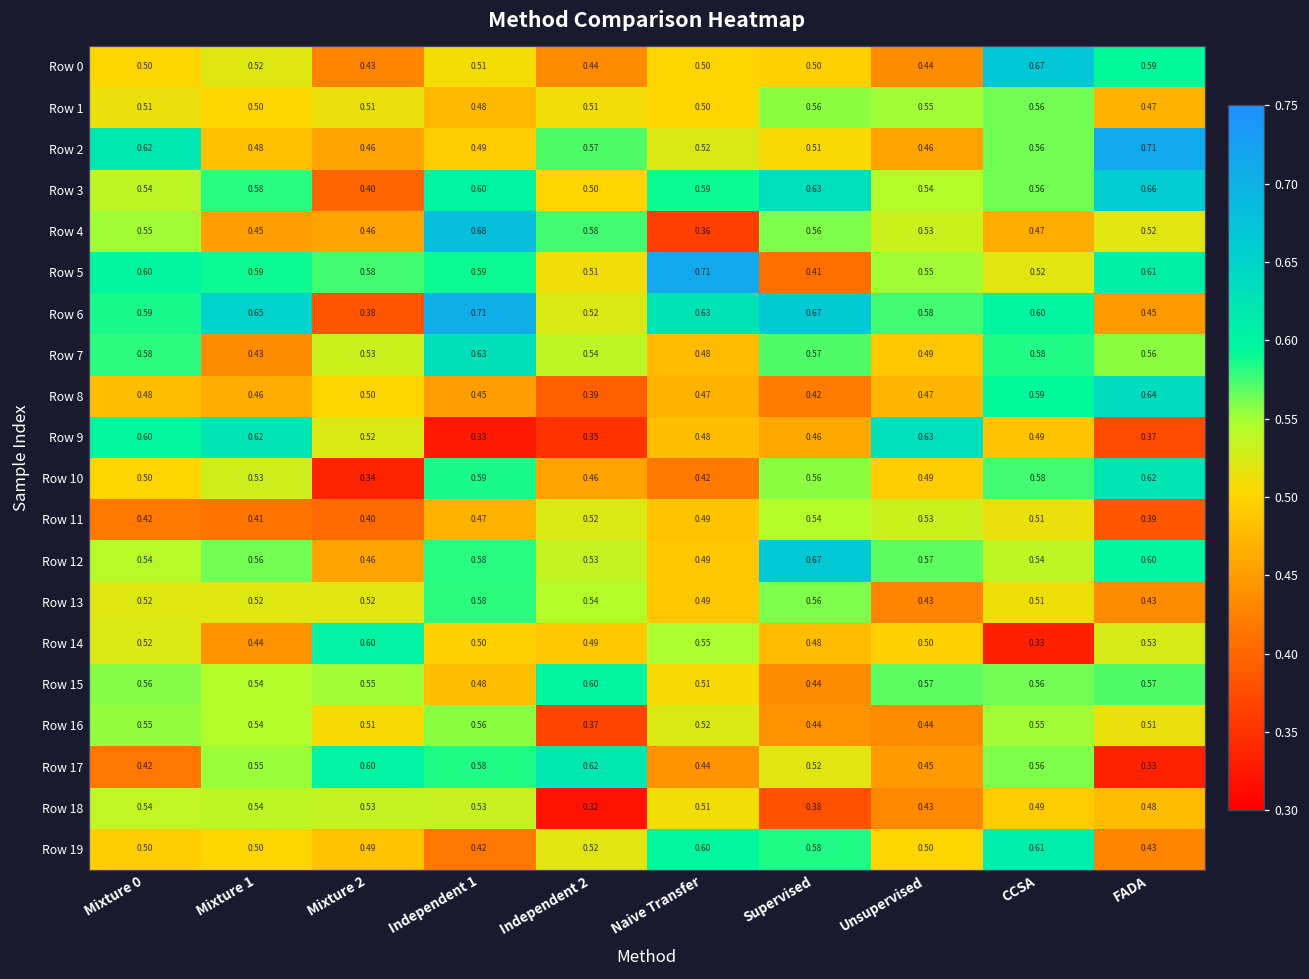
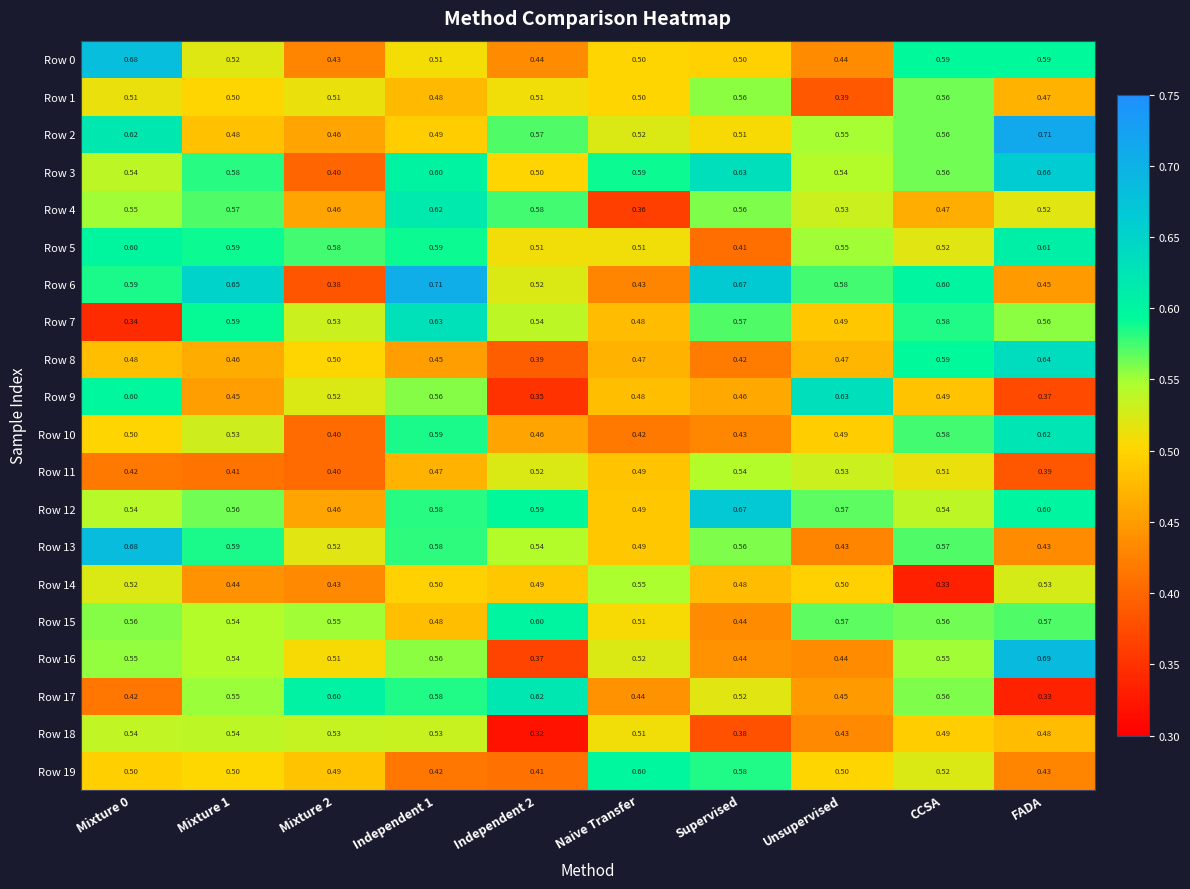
  {
    "Row 0": {
-     "Mixture 0": 0.50,
+     "Mixture 0": 0.68,
      "Mixture 1": 0.52,
      "Mixture 2": 0.43,
      "Independent 1": 0.51,
      "Independent 2": 0.44,
      "Naive Transfer": 0.50,
      "Supervised": 0.50,
      "Unsupervised": 0.44,
-     "CCSA": 0.67,
+     "CCSA": 0.59,
      "FADA": 0.59
    },
    "Row 1": {
      "Mixture 0": 0.51,
      "Mixture 1": 0.50,
      "Mixture 2": 0.51,
      "Independent 1": 0.48,
      "Independent 2": 0.51,
      "Naive Transfer": 0.50,
      "Supervised": 0.56,
-     "Unsupervised": 0.55,
+     "Unsupervised": 0.39,
      "CCSA": 0.56,
      "FADA": 0.47
    },
    "Row 2": {
      "Mixture 0": 0.62,
      "Mixture 1": 0.48,
      "Mixture 2": 0.46,
      "Independent 1": 0.49,
      "Independent 2": 0.57,
      "Naive Transfer": 0.52,
      "Supervised": 0.51,
-     "Unsupervised": 0.46,
+     "Unsupervised": 0.55,
      "CCSA": 0.56,
      "FADA": 0.71
    },
    "Row 3": {
      "Mixture 0": 0.54,
      "Mixture 1": 0.58,
      "Mixture 2": 0.40,
      "Independent 1": 0.60,
      "Independent 2": 0.50,
      "Naive Transfer": 0.59,
      "Supervised": 0.63,
      "Unsupervised": 0.54,
      "CCSA": 0.56,
      "FADA": 0.66
    },
    "Row 4": {
      "Mixture 0": 0.55,
-     "Mixture 1": 0.45,
+     "Mixture 1": 0.57,
      "Mixture 2": 0.46,
-     "Independent 1": 0.68,
+     "Independent 1": 0.62,
      "Independent 2": 0.58,
      "Naive Transfer": 0.36,
      "Supervised": 0.56,
      "Unsupervised": 0.53,
      "CCSA": 0.47,
      "FADA": 0.52
    },
    "Row 5": {
      "Mixture 0": 0.60,
      "Mixture 1": 0.59,
      "Mixture 2": 0.58,
      "Independent 1": 0.59,
      "Independent 2": 0.51,
-     "Naive Transfer": 0.71,
+     "Naive Transfer": 0.51,
      "Supervised": 0.41,
      "Unsupervised": 0.55,
      "CCSA": 0.52,
      "FADA": 0.61
    },
    "Row 6": {
      "Mixture 0": 0.59,
      "Mixture 1": 0.65,
      "Mixture 2": 0.38,
      "Independent 1": 0.71,
      "Independent 2": 0.52,
-     "Naive Transfer": 0.63,
+     "Naive Transfer": 0.43,
      "Supervised": 0.67,
      "Unsupervised": 0.58,
      "CCSA": 0.60,
      "FADA": 0.45
    },
    "Row 7": {
-     "Mixture 0": 0.58,
-     "Mixture 1": 0.43,
+     "Mixture 0": 0.34,
+     "Mixture 1": 0.59,
      "Mixture 2": 0.53,
      "Independent 1": 0.63,
      "Independent 2": 0.54,
      "Naive Transfer": 0.48,
      "Supervised": 0.57,
      "Unsupervised": 0.49,
      "CCSA": 0.58,
      "FADA": 0.56
    },
    "Row 8": {
      "Mixture 0": 0.48,
      "Mixture 1": 0.46,
      "Mixture 2": 0.50,
      "Independent 1": 0.45,
      "Independent 2": 0.39,
      "Naive Transfer": 0.47,
      "Supervised": 0.42,
      "Unsupervised": 0.47,
      "CCSA": 0.59,
      "FADA": 0.64
    },
    "Row 9": {
      "Mixture 0": 0.60,
-     "Mixture 1": 0.62,
+     "Mixture 1": 0.45,
      "Mixture 2": 0.52,
-     "Independent 1": 0.33,
+     "Independent 1": 0.56,
      "Independent 2": 0.35,
      "Naive Transfer": 0.48,
      "Supervised": 0.46,
      "Unsupervised": 0.63,
      "CCSA": 0.49,
      "FADA": 0.37
    },
    "Row 10": {
      "Mixture 0": 0.50,
      "Mixture 1": 0.53,
-     "Mixture 2": 0.34,
+     "Mixture 2": 0.40,
      "Independent 1": 0.59,
      "Independent 2": 0.46,
      "Naive Transfer": 0.42,
-     "Supervised": 0.56,
+     "Supervised": 0.43,
      "Unsupervised": 0.49,
      "CCSA": 0.58,
      "FADA": 0.62
    },
    "Row 11": {
      "Mixture 0": 0.42,
      "Mixture 1": 0.41,
      "Mixture 2": 0.40,
      "Independent 1": 0.47,
      "Independent 2": 0.52,
      "Naive Transfer": 0.49,
      "Supervised": 0.54,
      "Unsupervised": 0.53,
      "CCSA": 0.51,
      "FADA": 0.39
    },
    "Row 12": {
      "Mixture 0": 0.54,
      "Mixture 1": 0.56,
      "Mixture 2": 0.46,
      "Independent 1": 0.58,
-     "Independent 2": 0.53,
+     "Independent 2": 0.59,
      "Naive Transfer": 0.49,
      "Supervised": 0.67,
      "Unsupervised": 0.57,
      "CCSA": 0.54,
      "FADA": 0.60
    },
    "Row 13": {
-     "Mixture 0": 0.52,
-     "Mixture 1": 0.52,
+     "Mixture 0": 0.68,
+     "Mixture 1": 0.59,
      "Mixture 2": 0.52,
      "Independent 1": 0.58,
      "Independent 2": 0.54,
      "Naive Transfer": 0.49,
      "Supervised": 0.56,
      "Unsupervised": 0.43,
-     "CCSA": 0.51,
+     "CCSA": 0.57,
      "FADA": 0.43
    },
    "Row 14": {
      "Mixture 0": 0.52,
      "Mixture 1": 0.44,
-     "Mixture 2": 0.60,
+     "Mixture 2": 0.43,
      "Independent 1": 0.50,
      "Independent 2": 0.49,
      "Naive Transfer": 0.55,
      "Supervised": 0.48,
      "Unsupervised": 0.50,
      "CCSA": 0.33,
      "FADA": 0.53
    },
    "Row 15": {
      "Mixture 0": 0.56,
      "Mixture 1": 0.54,
      "Mixture 2": 0.55,
      "Independent 1": 0.48,
      "Independent 2": 0.60,
      "Naive Transfer": 0.51,
      "Supervised": 0.44,
      "Unsupervised": 0.57,
      "CCSA": 0.56,
      "FADA": 0.57
    },
    "Row 16": {
      "Mixture 0": 0.55,
      "Mixture 1": 0.54,
      "Mixture 2": 0.51,
      "Independent 1": 0.56,
      "Independent 2": 0.37,
      "Naive Transfer": 0.52,
      "Supervised": 0.44,
      "Unsupervised": 0.44,
      "CCSA": 0.55,
-     "FADA": 0.51
+     "FADA": 0.69
    },
    "Row 17": {
      "Mixture 0": 0.42,
      "Mixture 1": 0.55,
      "Mixture 2": 0.60,
      "Independent 1": 0.58,
      "Independent 2": 0.62,
      "Naive Transfer": 0.44,
      "Supervised": 0.52,
      "Unsupervised": 0.45,
      "CCSA": 0.56,
      "FADA": 0.33
    },
    "Row 18": {
      "Mixture 0": 0.54,
      "Mixture 1": 0.54,
      "Mixture 2": 0.53,
      "Independent 1": 0.53,
      "Independent 2": 0.32,
      "Naive Transfer": 0.51,
      "Supervised": 0.38,
      "Unsupervised": 0.43,
      "CCSA": 0.49,
      "FADA": 0.48
    },
    "Row 19": {
      "Mixture 0": 0.50,
      "Mixture 1": 0.50,
      "Mixture 2": 0.49,
      "Independent 1": 0.42,
-     "Independent 2": 0.52,
+     "Independent 2": 0.41,
      "Naive Transfer": 0.60,
      "Supervised": 0.58,
      "Unsupervised": 0.50,
-     "CCSA": 0.61,
+     "CCSA": 0.52,
      "FADA": 0.43
    }
  }
